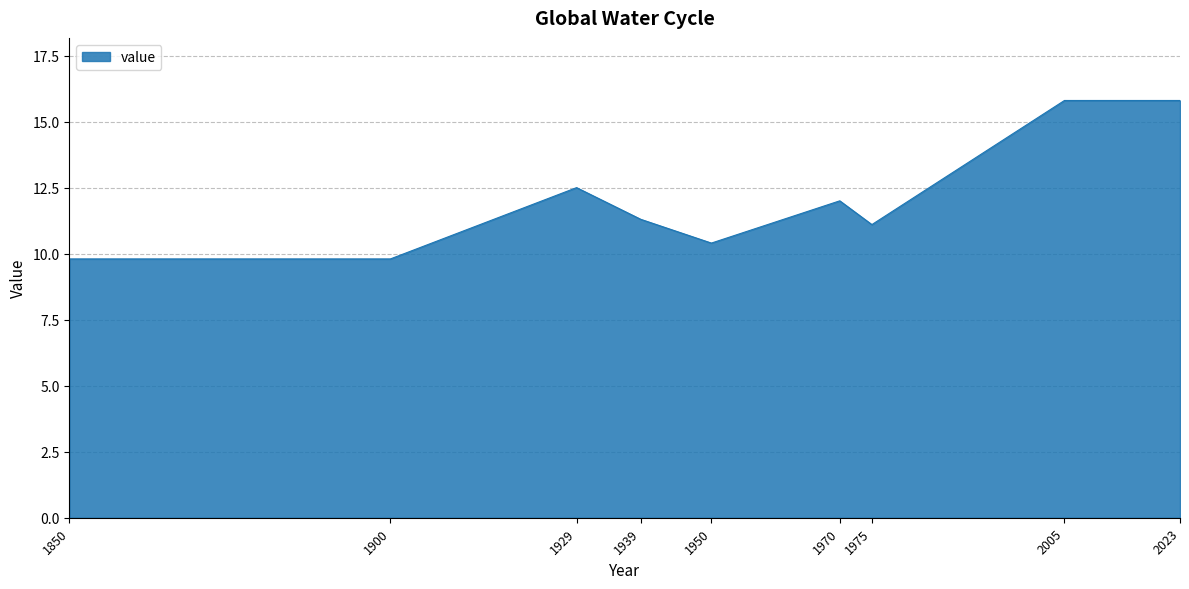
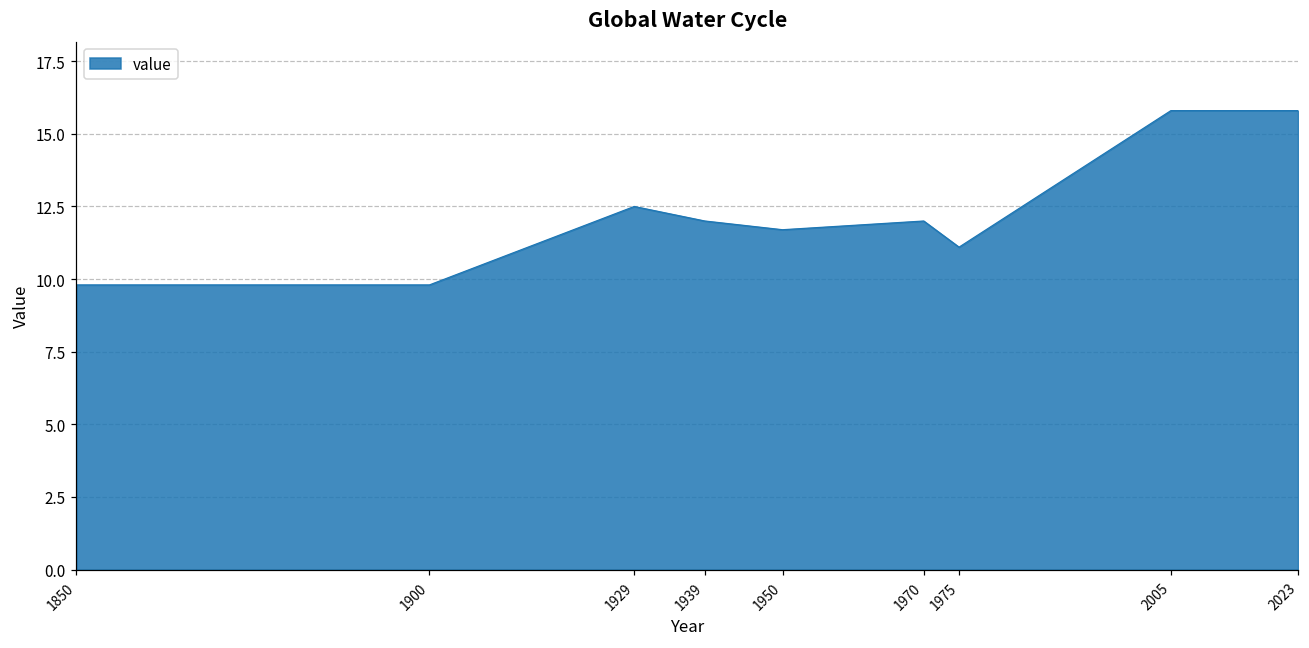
  {
    "1850": 9.8,
    "1900": 9.8,
    "1929": 12.5,
-   "1939": 11.3,
-   "1950": 10.4,
+   "1939": 12.0,
+   "1950": 11.7,
    "1970": 12.0,
    "1975": 11.1,
    "2005": 15.8,
    "2023": 15.8
  }
